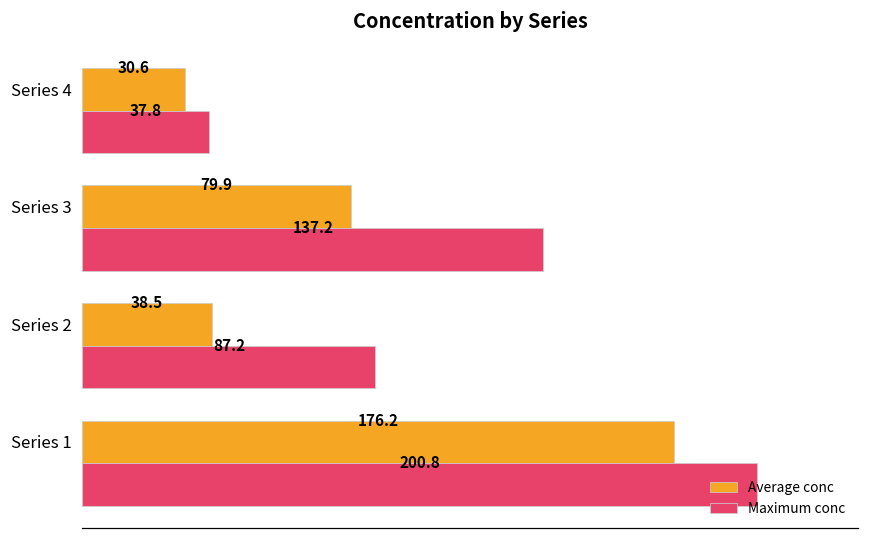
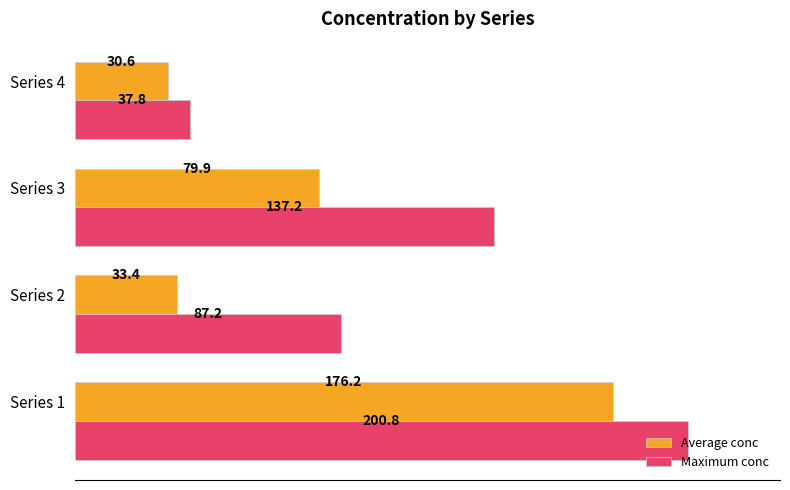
  {
    "Average conc": {
      "Series 3": 79.9,
-     "Series 2": 38.5,
+     "Series 2": 33.4,
      "Series 1": 176.2
    },
    "Maximum conc": {
      "Series 2": 87.2
    }
  }
